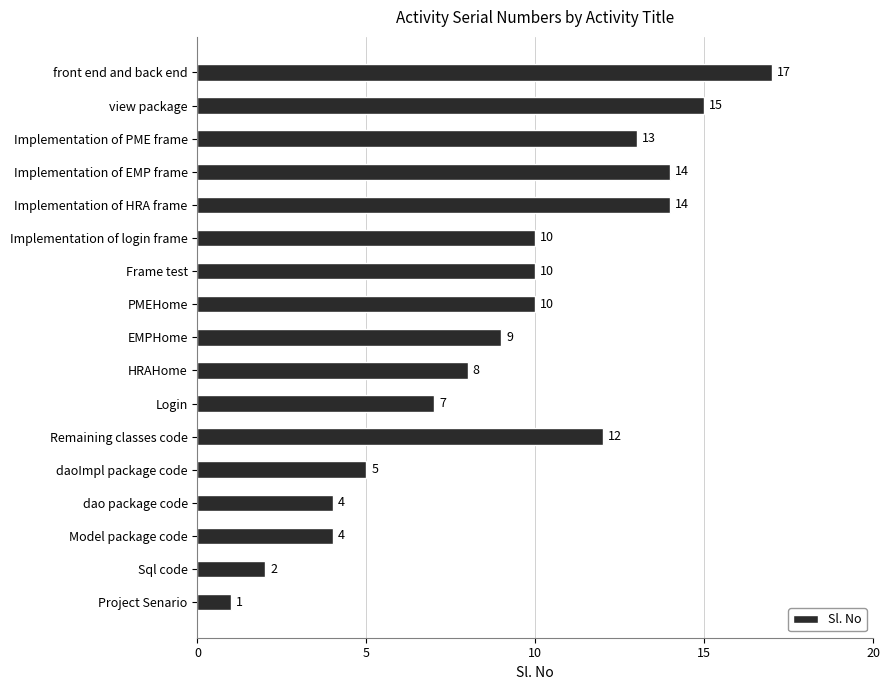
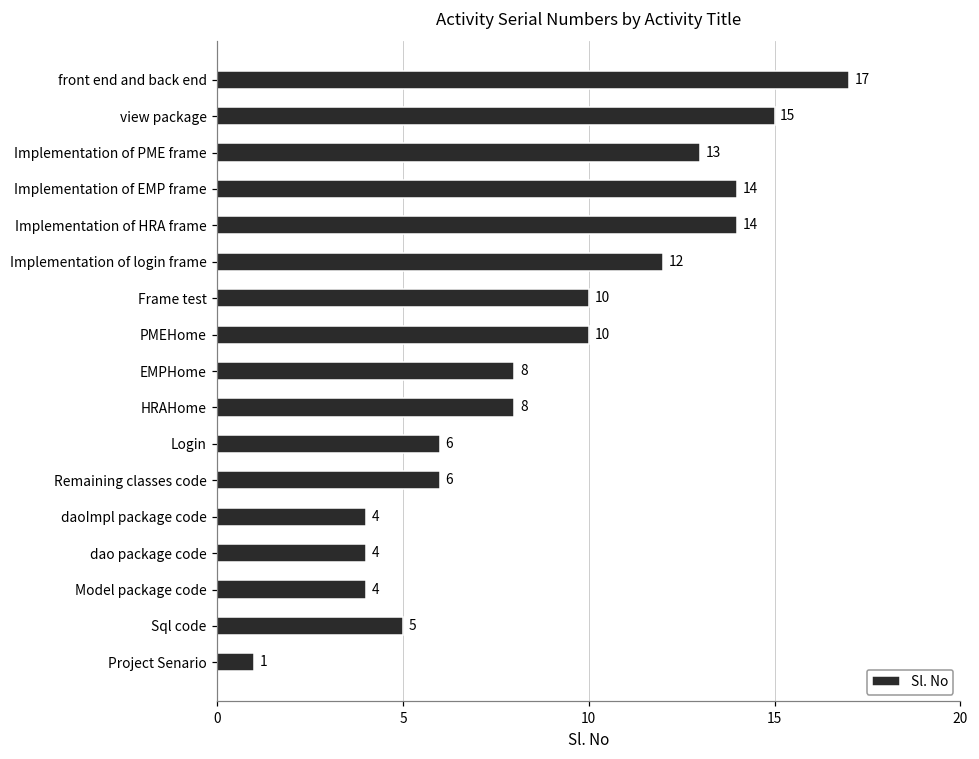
  {
    "front end and back end": 17,
    "view package": 15,
    "Implementation of PME frame": 13,
    "Implementation of EMP frame": 14,
    "Implementation of HRA frame": 14,
-   "Implementation of login frame": 10,
+   "Implementation of login frame": 12,
    "Frame test": 10,
    "PMEHome": 10,
-   "EMPHome": 9,
+   "EMPHome": 8,
    "HRAHome": 8,
-   "Login": 7,
-   "Remaining classes code": 12,
-   "daoImpl package code": 5,
+   "Login": 6,
+   "Remaining classes code": 6,
+   "daoImpl package code": 4,
    "dao package code": 4,
    "Model package code": 4,
-   "Sql code": 2,
+   "Sql code": 5,
    "Project Senario": 1
  }
